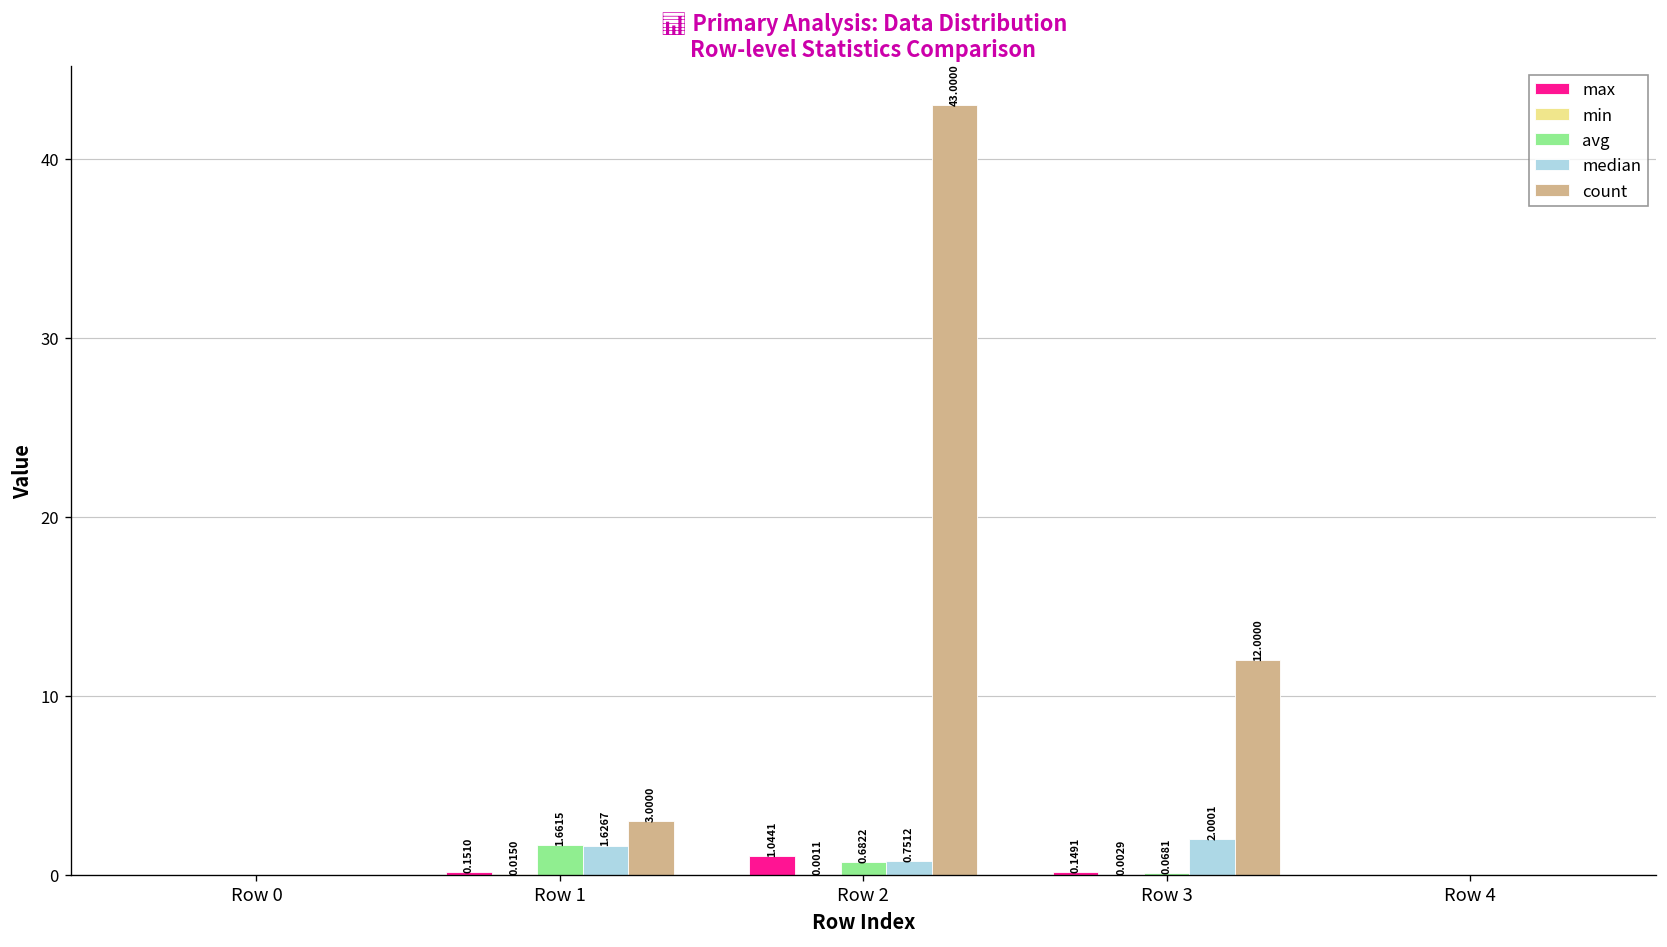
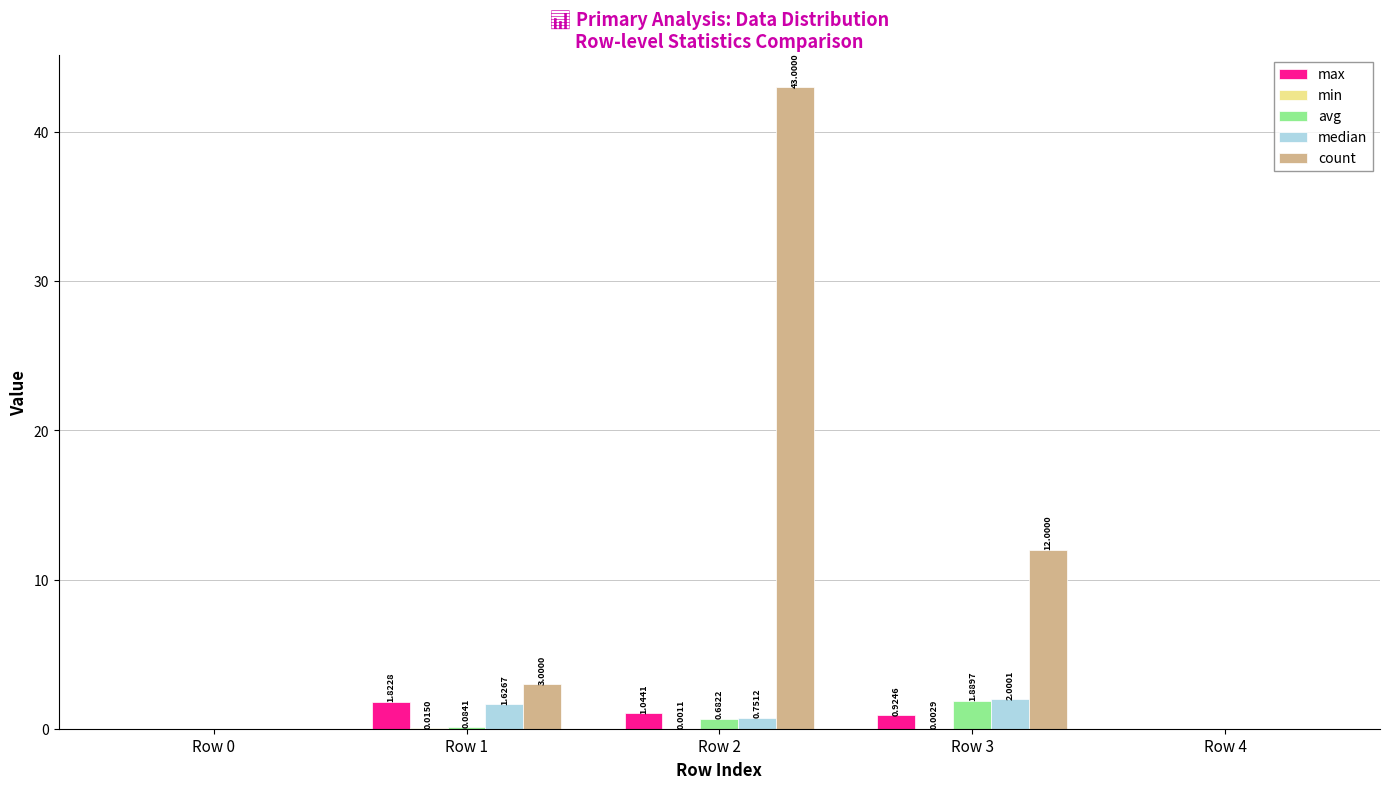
  {
    "max": {
-     "Row 1": 0.1510,
+     "Row 1": 1.8228,
      "Row 2": 1.0441,
-     "Row 3": 0.1491
+     "Row 3": 0.9246
    },
    "avg": {
-     "Row 1": 1.6615,
+     "Row 1": 0.0841,
      "Row 2": 0.6822,
-     "Row 3": 0.0681
+     "Row 3": 1.8897
    },
    "median": {
      "Row 1": 1.6267,
      "Row 2": 0.7512,
      "Row 3": 2.0001
    }
  }
